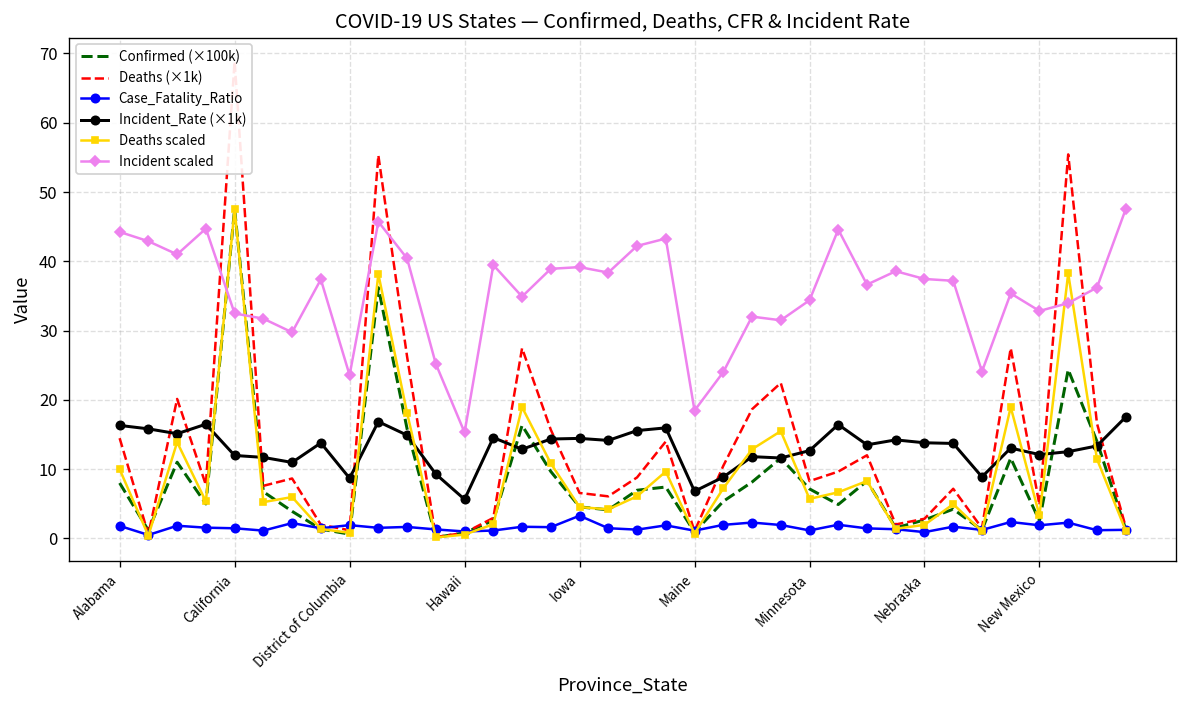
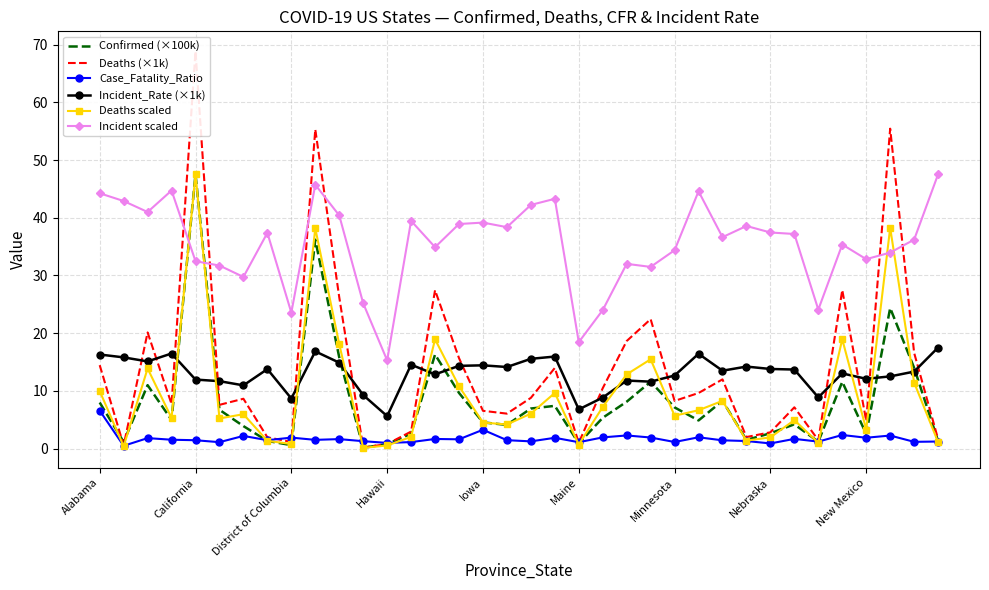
  {
    "Confirmed (×100k)": {
      "Alabama": 8,
      "Minnesota": 7,
      "New Mexico": 3
    },
    "Deaths (×1k)": {
      "Alabama": 14,
      "Iowa": 7,
      "Minnesota": 8,
      "New Mexico": 5
    },
    "Case_Fatality_Ratio": {
-     "Alabama": 2,
+     "Alabama": 7,
      "California": 1,
      "District of Columbia": 2,
      "Iowa": 3,
      "Minnesota": 1,
      "Nebraska": 1,
      "New Mexico": 2
    },
    "Incident_Rate (×1k)": {
      "Alabama": 16,
      "California": 12,
      "District of Columbia": 9,
      "Hawaii": 6,
      "Iowa": 14,
      "Maine": 7,
      "Minnesota": 13,
      "Nebraska": 14,
      "New Mexico": 12
    },
    "Deaths scaled": {
      "Alabama": 10,
      "Minnesota": 6,
      "Nebraska": 2,
      "New Mexico": 3
    },
    "Incident scaled": {
      "Alabama": 44,
      "California": 32,
      "District of Columbia": 24,
      "Hawaii": 15,
      "Iowa": 39,
      "Maine": 18,
      "Minnesota": 34,
      "Nebraska": 37,
      "New Mexico": 33
    }
  }
